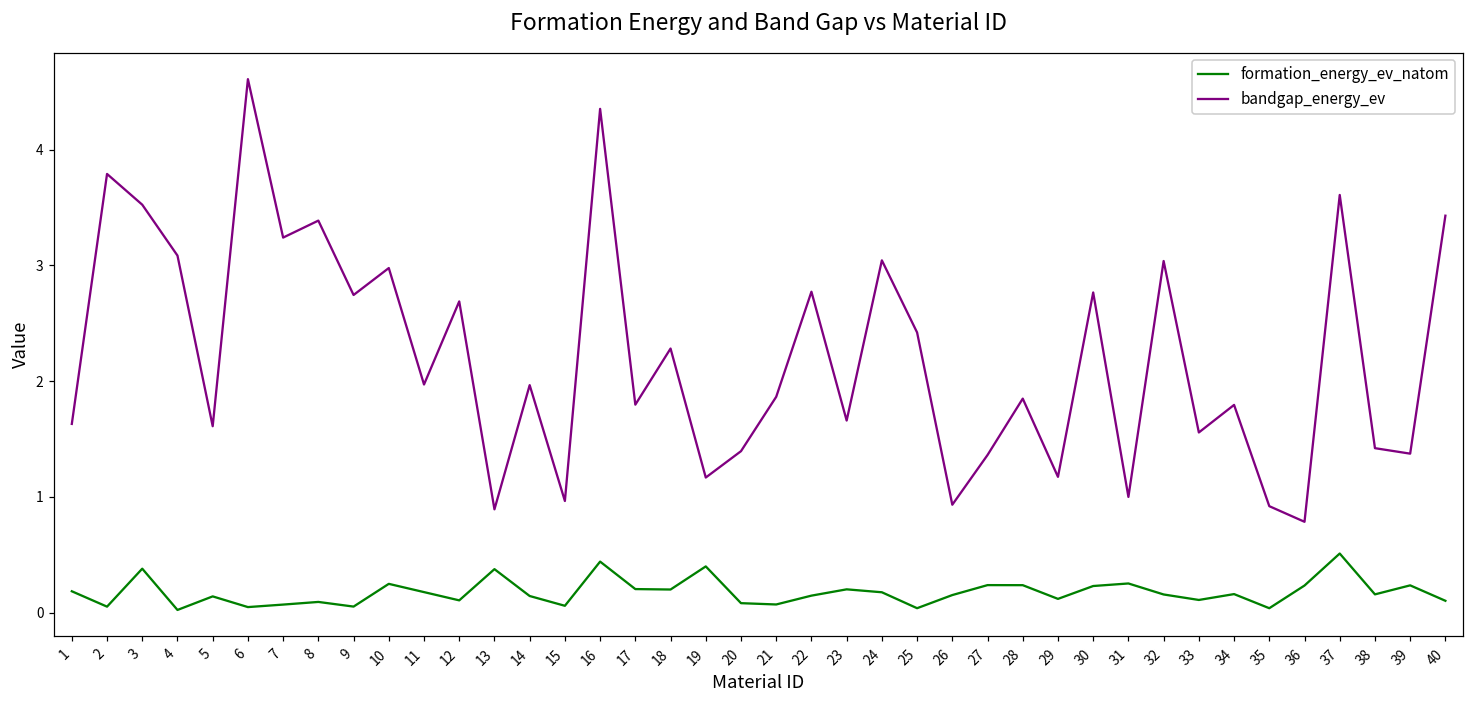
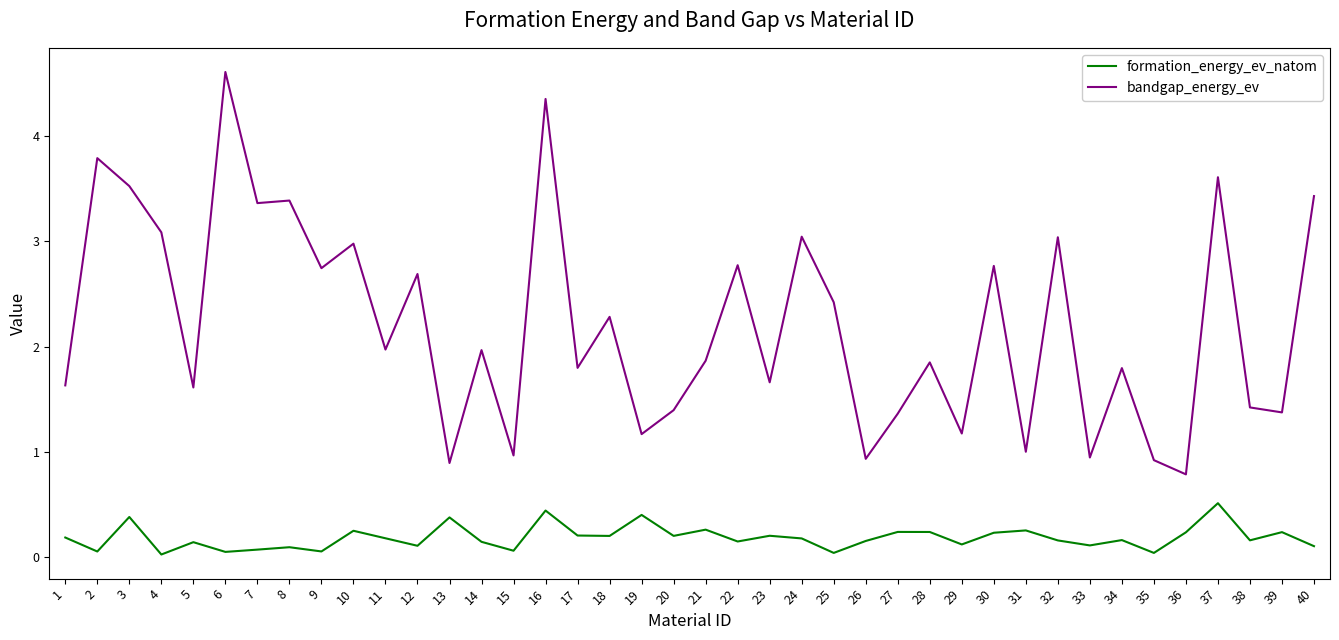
  {
    "formation_energy_ev_natom": {
      "1": 0.19,
      "2": 0.05,
      "3": 0.38,
      "4": 0.02,
      "5": 0.14,
      "6": 0.05,
      "7": 0.07,
      "8": 0.09,
      "9": 0.05,
      "10": 0.25,
      "11": 0.18,
      "12": 0.11,
      "13": 0.38,
      "14": 0.15,
      "15": 0.06,
      "16": 0.44,
      "17": 0.20,
      "18": 0.20,
      "19": 0.40,
-     "20": 0.08,
-     "21": 0.07,
+     "20": 0.20,
+     "21": 0.26,
      "22": 0.15,
      "23": 0.20,
      "24": 0.18,
      "25": 0.04,
      "26": 0.15,
      "27": 0.24,
      "28": 0.24,
      "29": 0.12,
      "30": 0.23,
      "31": 0.25,
      "32": 0.16,
      "33": 0.11,
      "34": 0.16,
      "35": 0.04,
      "36": 0.24,
      "37": 0.51,
      "38": 0.16,
      "39": 0.24,
      "40": 0.10
    },
    "bandgap_energy_ev": {
      "1": 1.63,
      "2": 3.79,
      "3": 3.52,
      "4": 3.08,
      "5": 1.61,
      "6": 4.61,
-     "7": 3.24,
+     "7": 3.36,
      "8": 3.39,
      "9": 2.74,
      "10": 2.98,
      "11": 1.97,
      "12": 2.69,
      "13": 0.89,
      "14": 1.97,
      "15": 0.97,
      "16": 4.35,
      "17": 1.80,
      "18": 2.28,
      "19": 1.17,
      "20": 1.40,
      "21": 1.87,
      "22": 2.77,
      "23": 1.66,
      "24": 3.04,
      "25": 2.42,
      "26": 0.93,
      "27": 1.36,
      "28": 1.85,
      "29": 1.17,
      "30": 2.77,
      "31": 1.00,
      "32": 3.04,
-     "33": 1.56,
+     "33": 0.95,
      "34": 1.80,
      "35": 0.92,
      "36": 0.79,
      "37": 3.61,
      "38": 1.42,
      "39": 1.37,
      "40": 3.43
    }
  }
